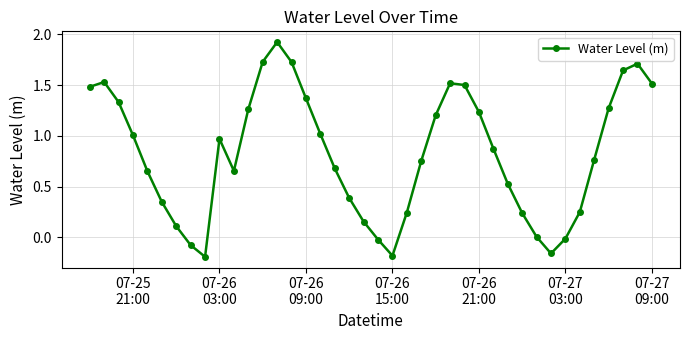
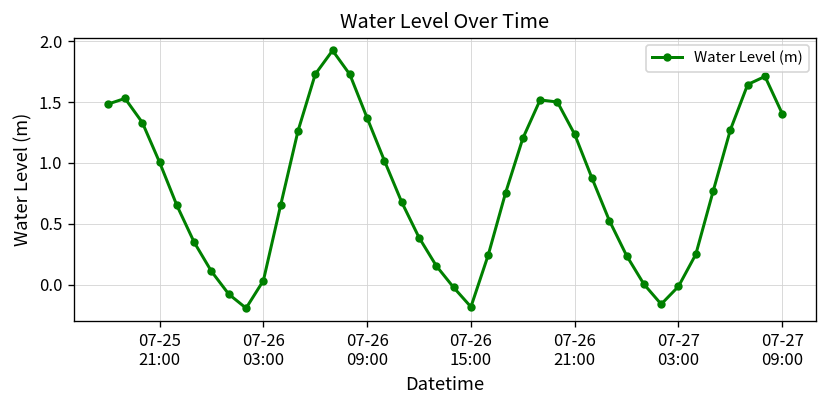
  {
    "07-25 21:00": 1.00,
-   "07-26 03:00": 0.97,
+   "07-26 03:00": 0.03,
    "07-26 09:00": 1.37,
    "07-26 15:00": -0.18,
    "07-26 21:00": 1.23,
    "07-27 03:00": -0.01,
-   "07-27 09:00": 1.51
+   "07-27 09:00": 1.40
  }
